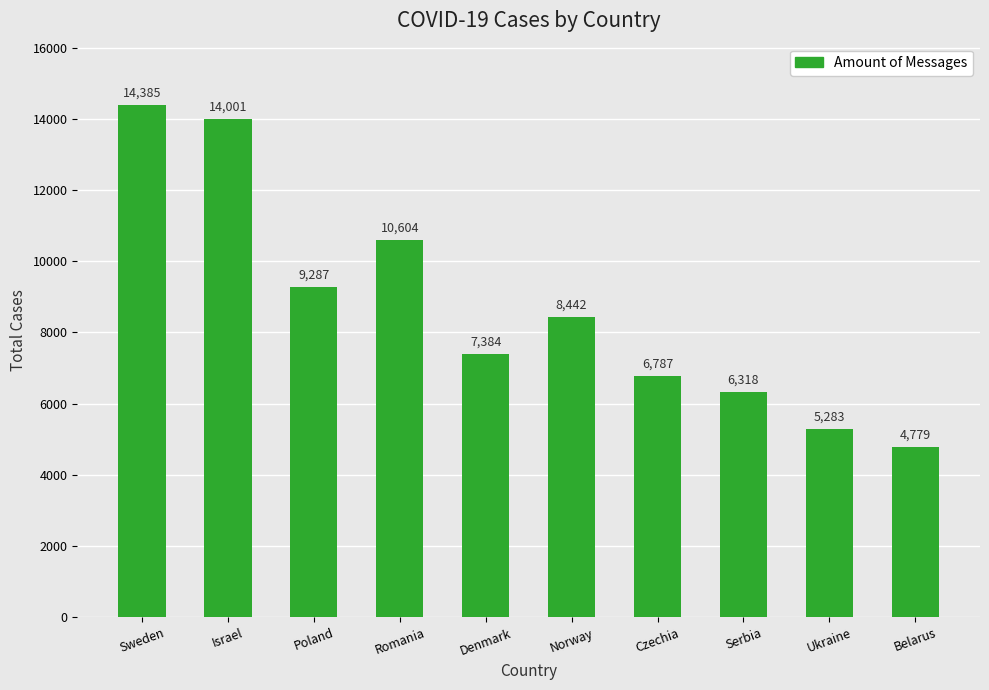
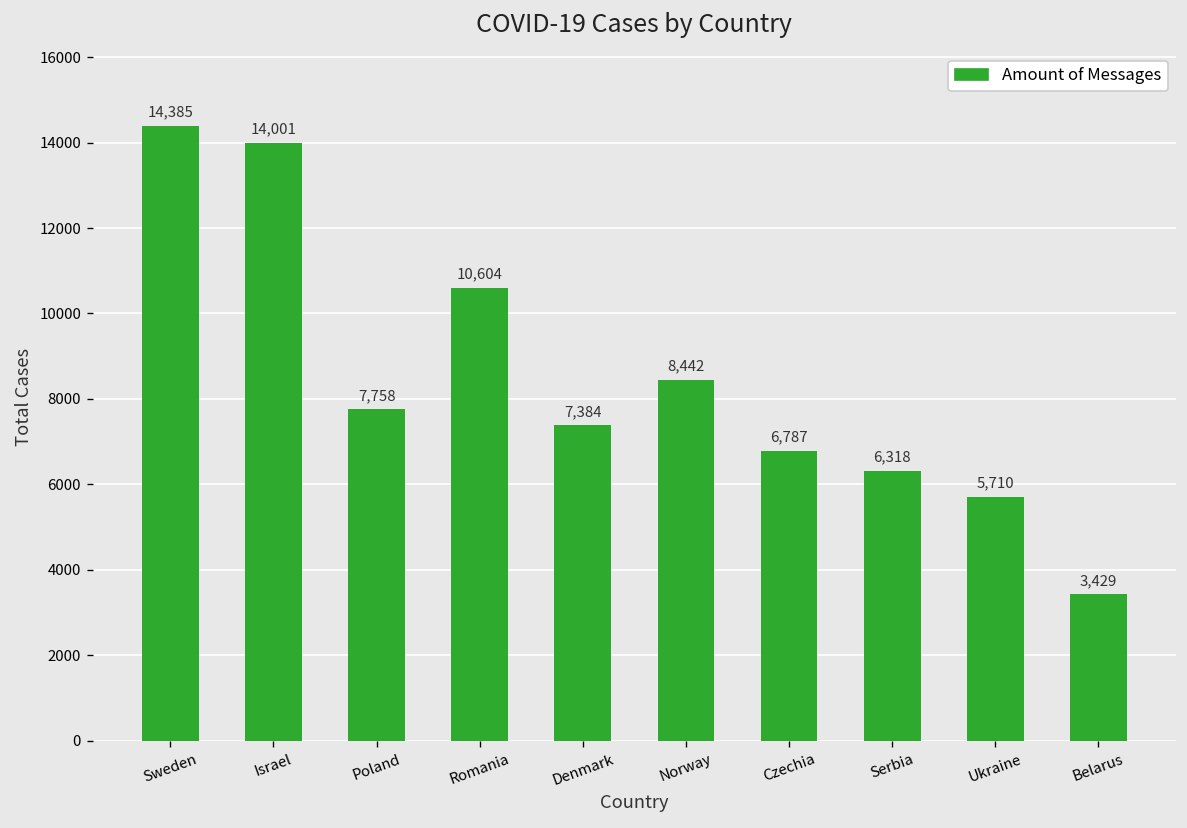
  {
    "Sweden": "14,385",
    "Israel": "14,001",
-   "Poland": "9,287",
+   "Poland": "7,758",
    "Romania": "10,604",
    "Denmark": "7,384",
    "Norway": "8,442",
    "Czechia": "6,787",
    "Serbia": "6,318",
-   "Ukraine": "5,283",
-   "Belarus": "4,779"
+   "Ukraine": "5,710",
+   "Belarus": "3,429"
  }
